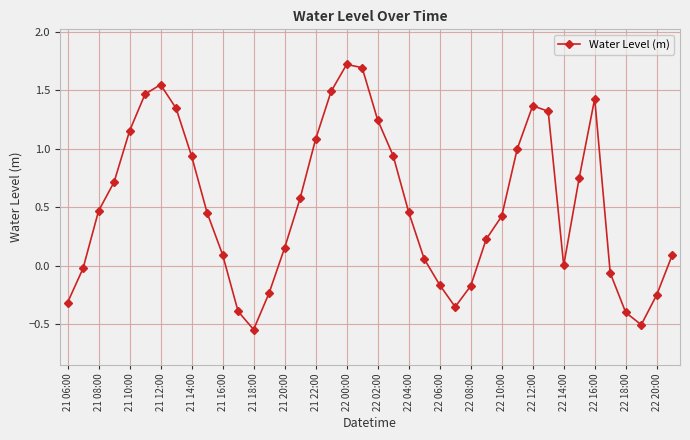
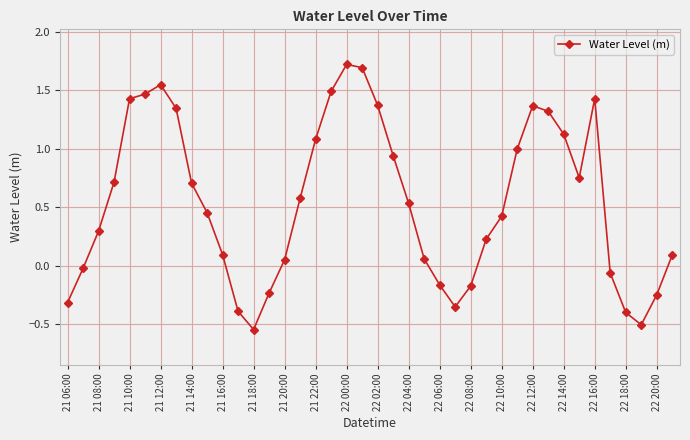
  {
    "21 06:00": -0.32,
-   "21 08:00": 0.47,
-   "21 10:00": 1.15,
+   "21 08:00": 0.29,
+   "21 10:00": 1.43,
    "21 12:00": 1.55,
-   "21 14:00": 0.94,
+   "21 14:00": 0.70,
    "21 16:00": 0.09,
    "21 18:00": -0.55,
-   "21 20:00": 0.15,
+   "21 20:00": 0.05,
    "21 22:00": 1.08,
    "22 00:00": 1.72,
-   "22 02:00": 1.25,
-   "22 04:00": 0.46,
+   "22 02:00": 1.37,
+   "22 04:00": 0.53,
    "22 06:00": -0.16,
    "22 08:00": -0.17,
    "22 10:00": 0.42,
    "22 12:00": 1.37,
-   "22 14:00": 0.00,
+   "22 14:00": 1.12,
    "22 16:00": 1.43,
    "22 18:00": -0.40,
    "22 20:00": -0.25
  }
